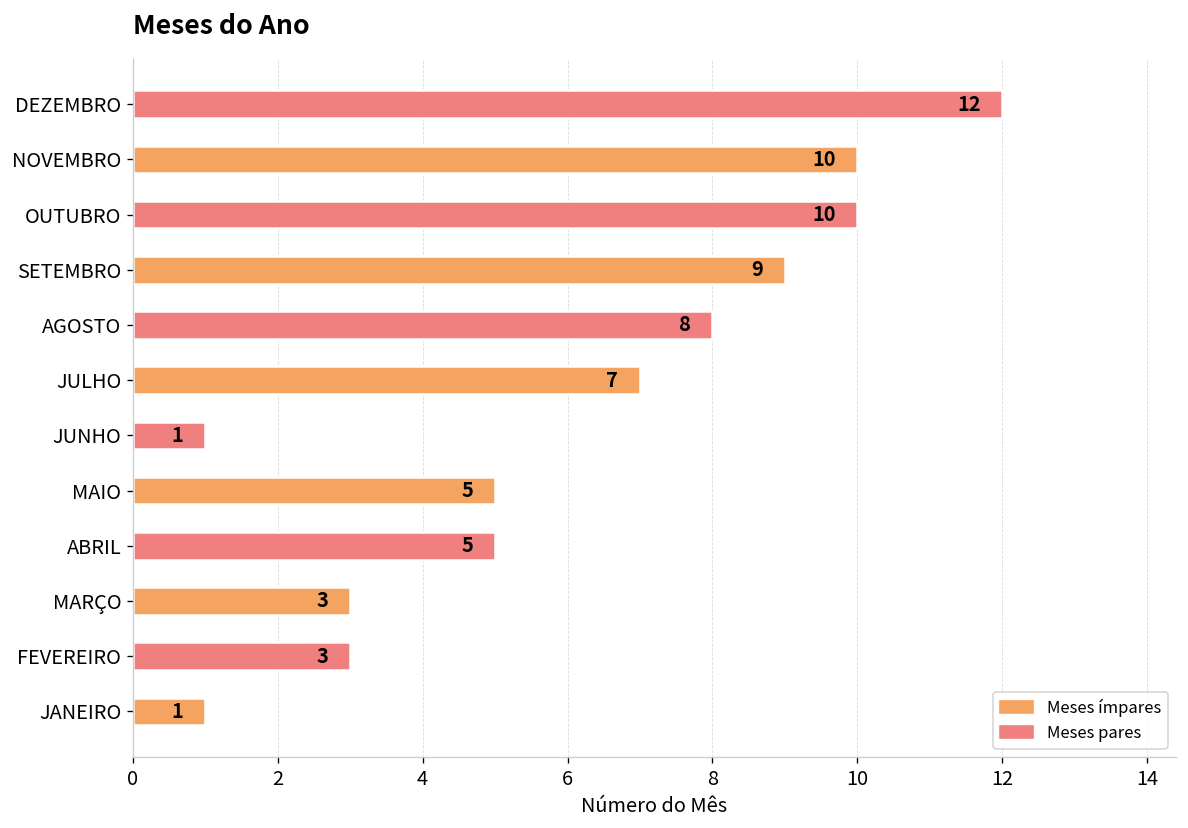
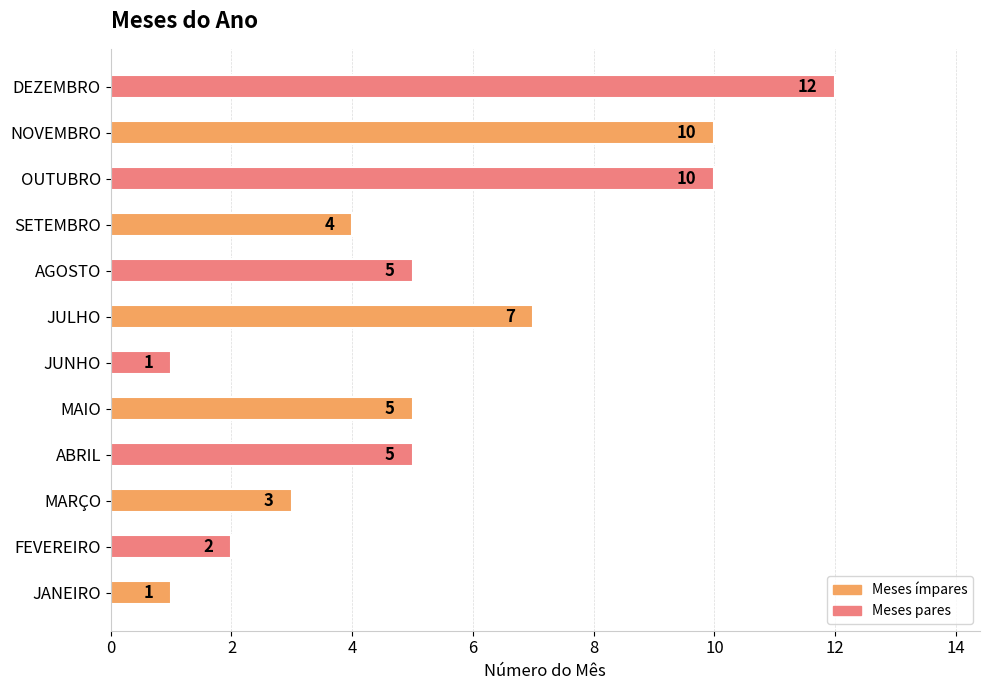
  {
    "DEZEMBRO": 12,
    "NOVEMBRO": 10,
    "OUTUBRO": 10,
-   "SETEMBRO": 9,
-   "AGOSTO": 8,
+   "SETEMBRO": 4,
+   "AGOSTO": 5,
    "JULHO": 7,
    "JUNHO": 1,
    "MAIO": 5,
    "ABRIL": 5,
    "MARÇO": 3,
-   "FEVEREIRO": 3,
+   "FEVEREIRO": 2,
    "JANEIRO": 1
  }
